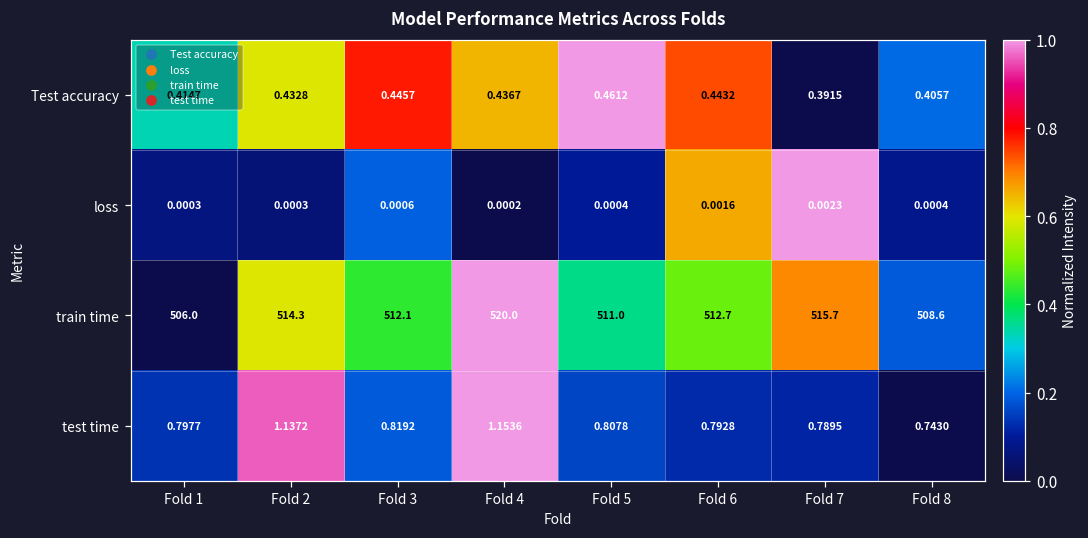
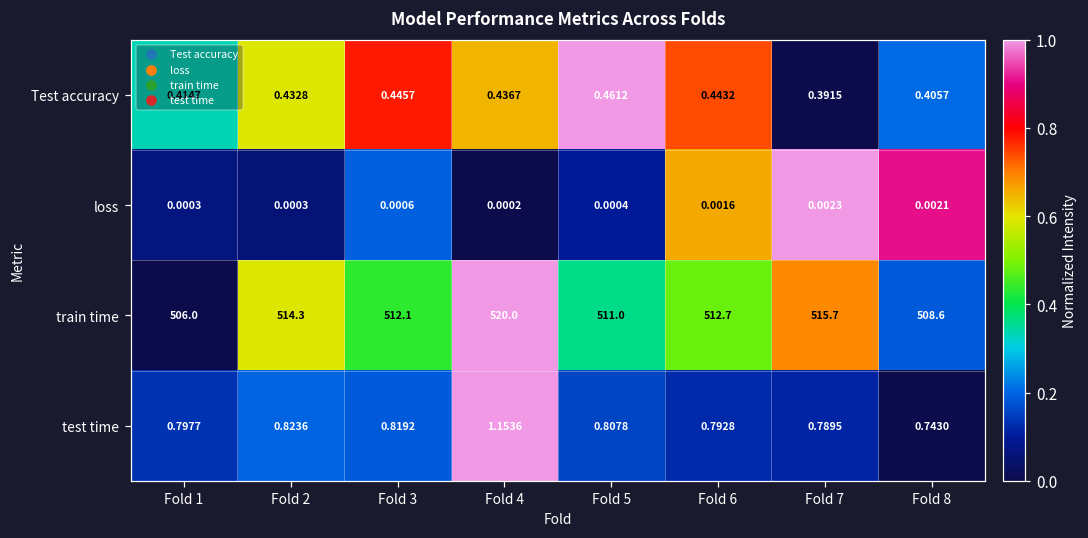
  {
    "Test accuracy": {
      "Fold 2": 0.4328,
      "Fold 3": 0.4457,
      "Fold 4": 0.4367,
      "Fold 5": 0.4612,
      "Fold 6": 0.4432,
      "Fold 7": 0.3915,
      "Fold 8": 0.4057
    },
    "loss": {
      "Fold 1": 0.0003,
      "Fold 2": 0.0003,
      "Fold 3": 0.0006,
      "Fold 4": 0.0002,
      "Fold 5": 0.0004,
      "Fold 6": 0.0016,
      "Fold 7": 0.0023,
-     "Fold 8": 0.0004
+     "Fold 8": 0.0021
    },
    "train time": {
      "Fold 1": 506.0,
      "Fold 2": 514.3,
      "Fold 3": 512.1,
      "Fold 4": 520.0,
      "Fold 5": 511.0,
      "Fold 6": 512.7,
      "Fold 7": 515.7,
      "Fold 8": 508.6
    },
    "test time": {
      "Fold 1": 0.7977,
-     "Fold 2": 1.1372,
+     "Fold 2": 0.8236,
      "Fold 3": 0.8192,
      "Fold 4": 1.1536,
      "Fold 5": 0.8078,
      "Fold 6": 0.7928,
      "Fold 7": 0.7895,
      "Fold 8": 0.7430
    }
  }
